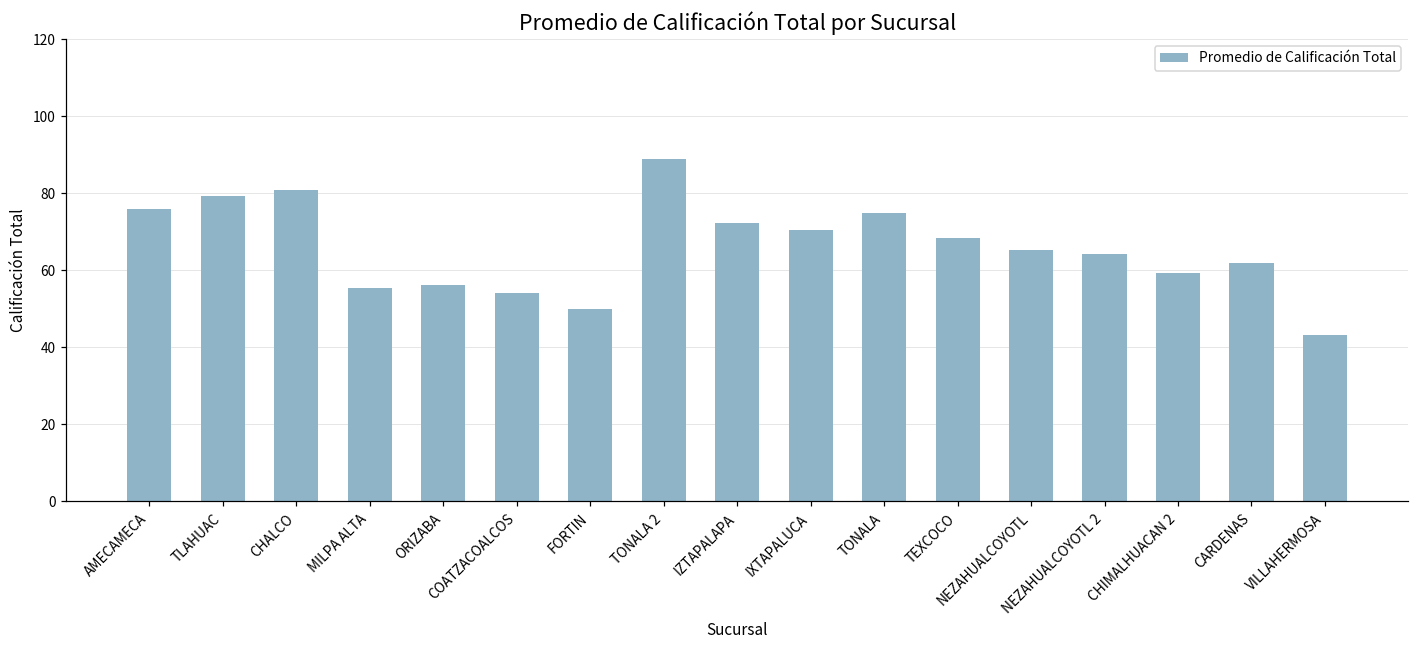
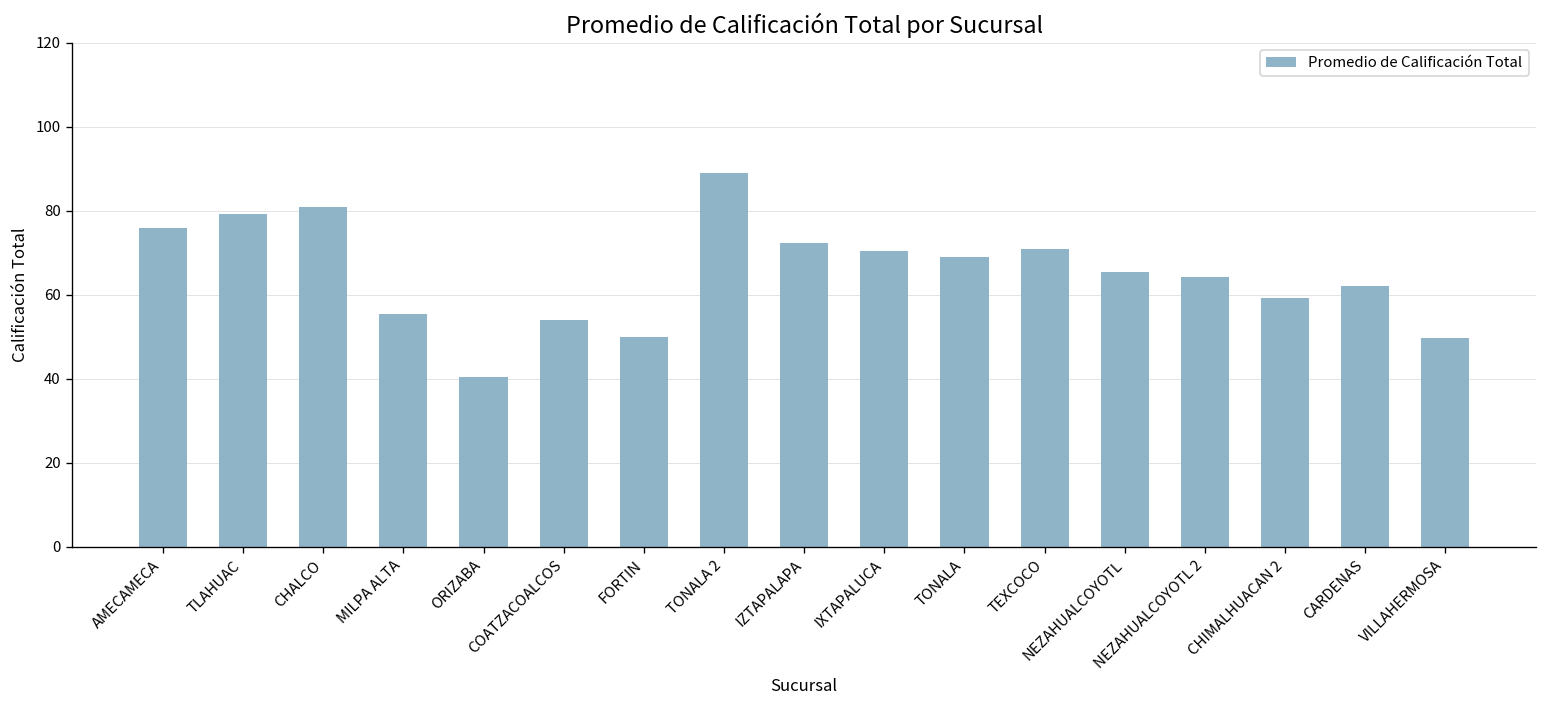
  {
    "AMECAMECA": 76,
    "TLAHUAC": 79,
    "CHALCO": 81,
    "MILPA ALTA": 55,
-   "ORIZABA": 56,
+   "ORIZABA": 41,
    "COATZACOALCOS": 54,
    "FORTIN": 50,
    "TONALA 2": 89,
    "IZTAPALAPA": 72,
    "IXTAPALUCA": 70,
-   "TONALA": 75,
-   "TEXCOCO": 68,
+   "TONALA": 69,
+   "TEXCOCO": 71,
    "NEZAHUALCOYOTL": 65,
    "NEZAHUALCOYOTL 2": 64,
    "CHIMALHUACAN 2": 59,
    "CARDENAS": 62,
-   "VILLAHERMOSA": 43
+   "VILLAHERMOSA": 50
  }
